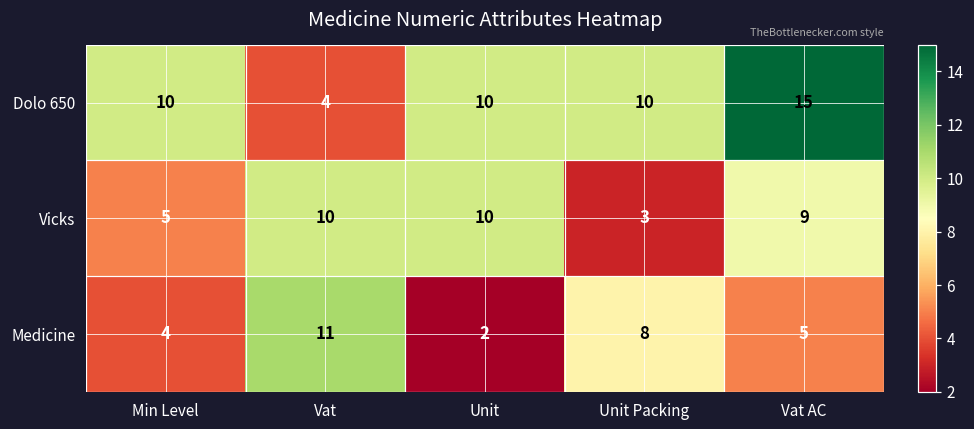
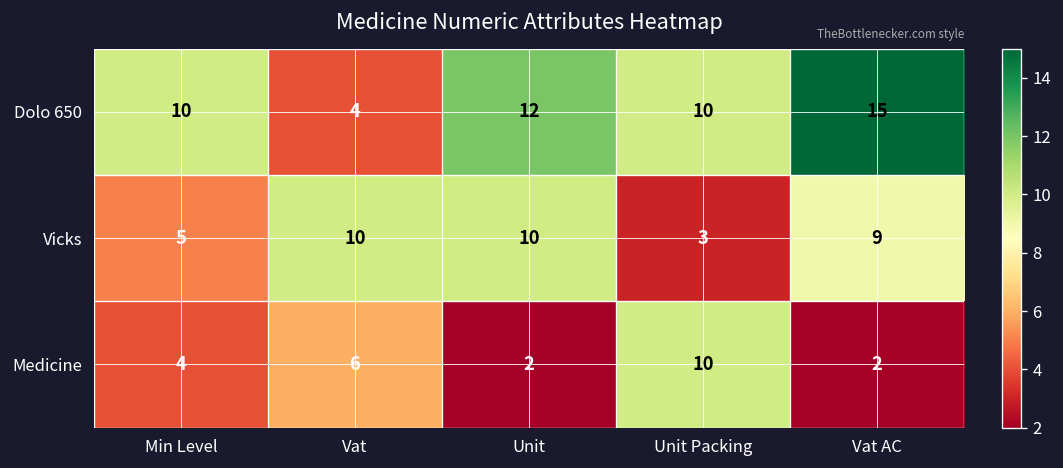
  {
    "Dolo 650": {
      "Min Level": 10,
      "Vat": 4,
-     "Unit": 10,
+     "Unit": 12,
      "Unit Packing": 10,
      "Vat AC": 15
    },
    "Vicks": {
      "Min Level": 5,
      "Vat": 10,
      "Unit": 10,
      "Unit Packing": 3,
      "Vat AC": 9
    },
    "Medicine": {
      "Min Level": 4,
-     "Vat": 11,
+     "Vat": 6,
      "Unit": 2,
-     "Unit Packing": 8,
-     "Vat AC": 5
+     "Unit Packing": 10,
+     "Vat AC": 2
    }
  }
